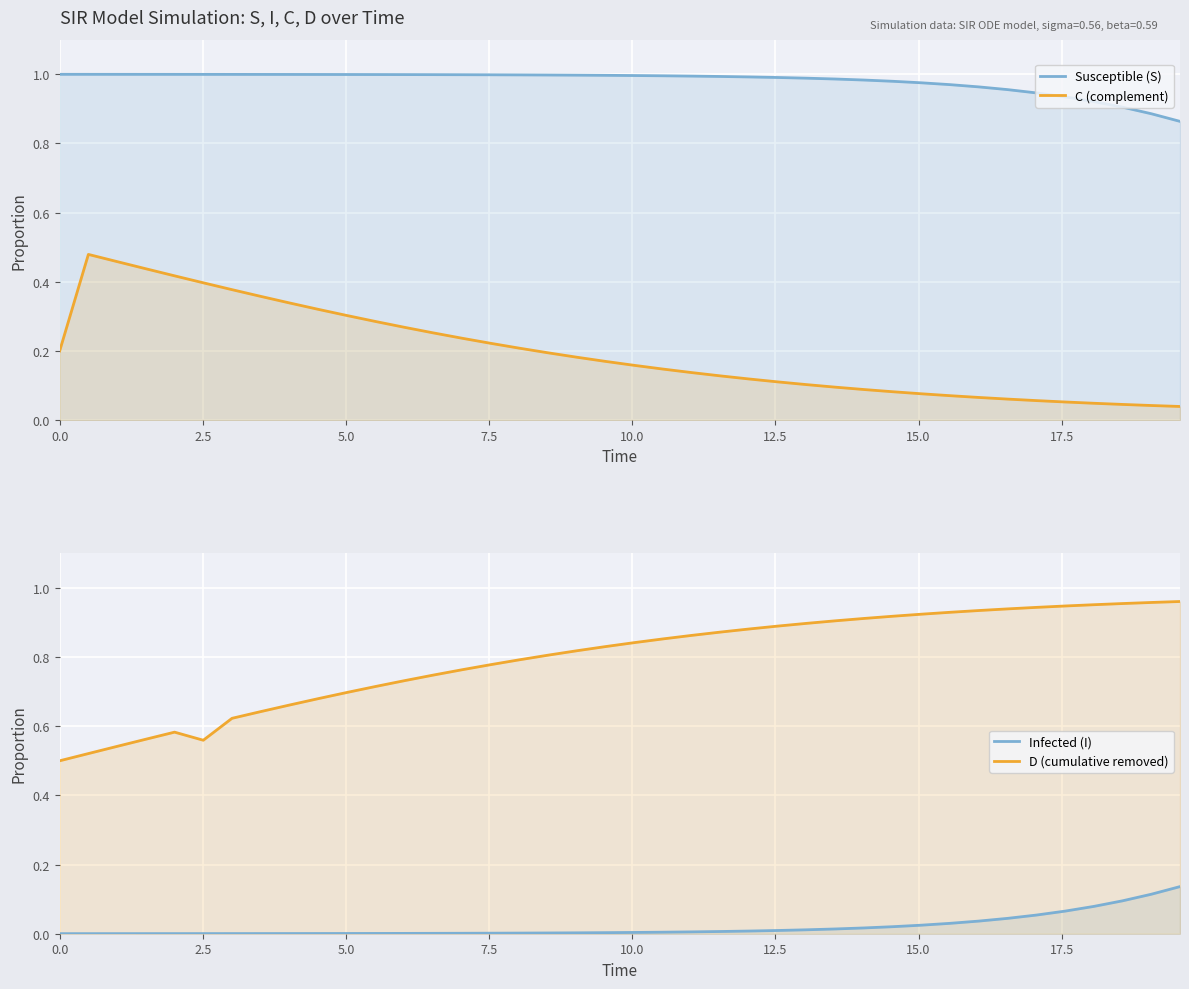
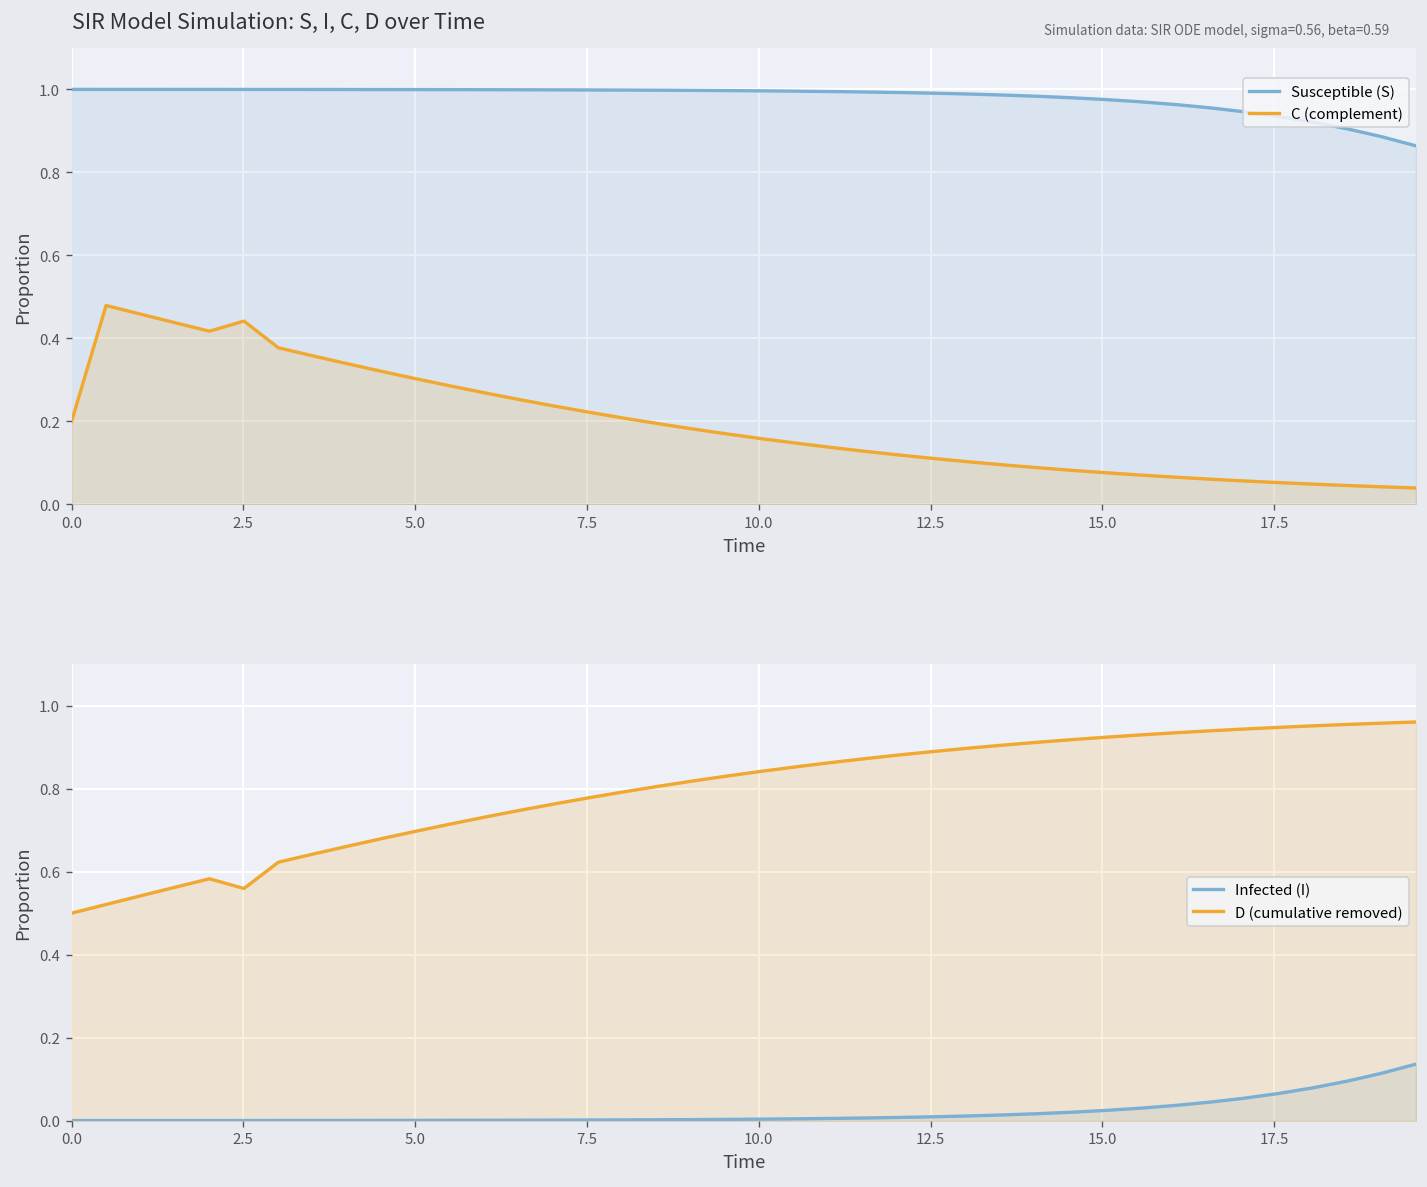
  {
    "SIR Model Simulation: S, I, C, D over Time": {
      "Susceptible (S)": {
        "0.0": 1.00,
        "2.5": 1.00
      },
      "C (complement)": {
        "0.0": 0.20,
-       "2.5": 0.40
+       "2.5": 0.44
      }
    }
  }
